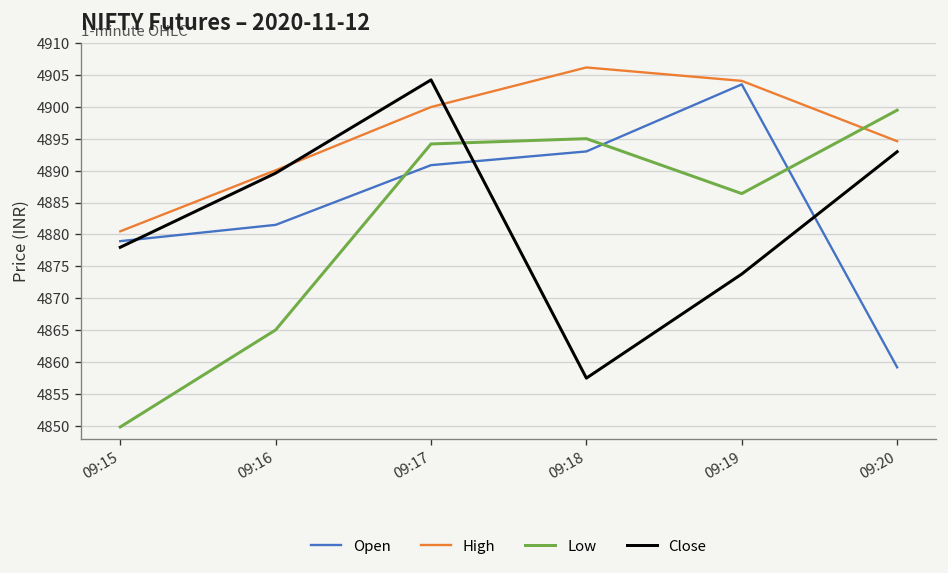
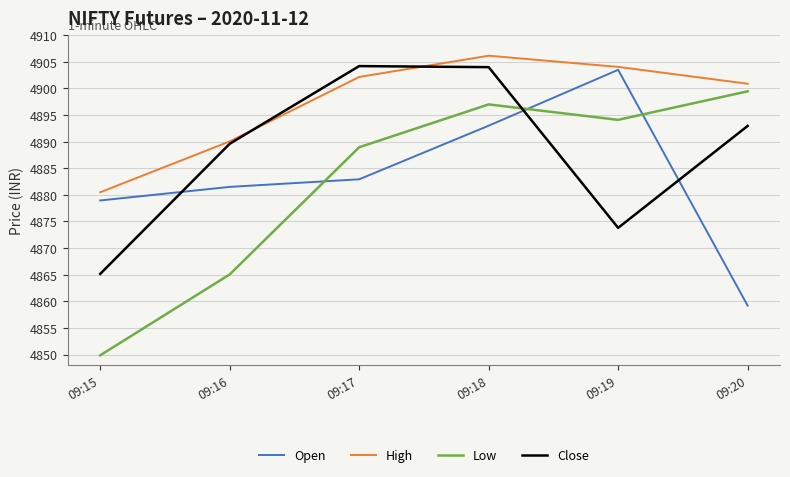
  {
    "Open": {
      "09:15": 4879,
      "09:16": 4882,
-     "09:17": 4891,
+     "09:17": 4883,
      "09:18": 4893,
      "09:19": 4904,
      "09:20": 4859
    },
    "High": {
      "09:15": 4880,
-     "09:17": 4900,
+     "09:17": 4902,
      "09:18": 4906,
      "09:19": 4904,
-     "09:20": 4895
+     "09:20": 4901
    },
    "Low": {
      "09:15": 4850,
      "09:16": 4865,
-     "09:17": 4894,
-     "09:18": 4895,
-     "09:19": 4886,
+     "09:17": 4889,
+     "09:18": 4897,
+     "09:19": 4894,
      "09:20": 4899
    },
    "Close": {
-     "09:15": 4878,
+     "09:15": 4865,
      "09:17": 4904,
-     "09:18": 4858,
+     "09:18": 4904,
      "09:19": 4874,
      "09:20": 4893
    }
  }
